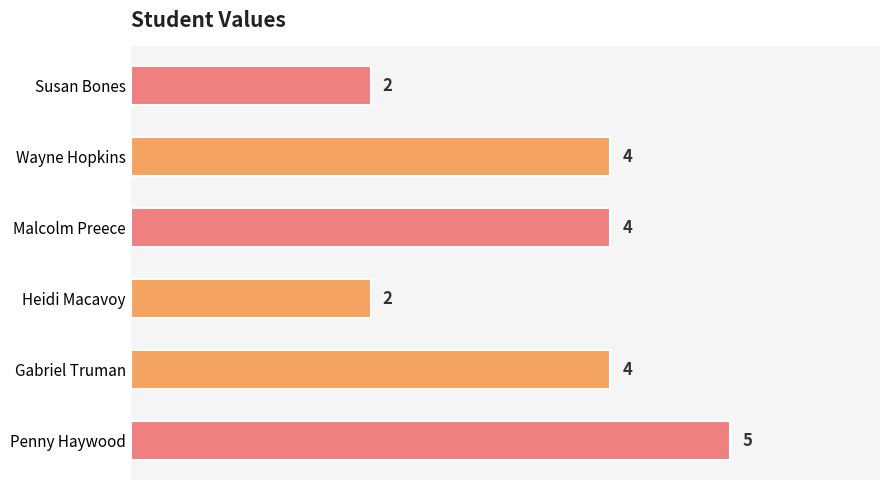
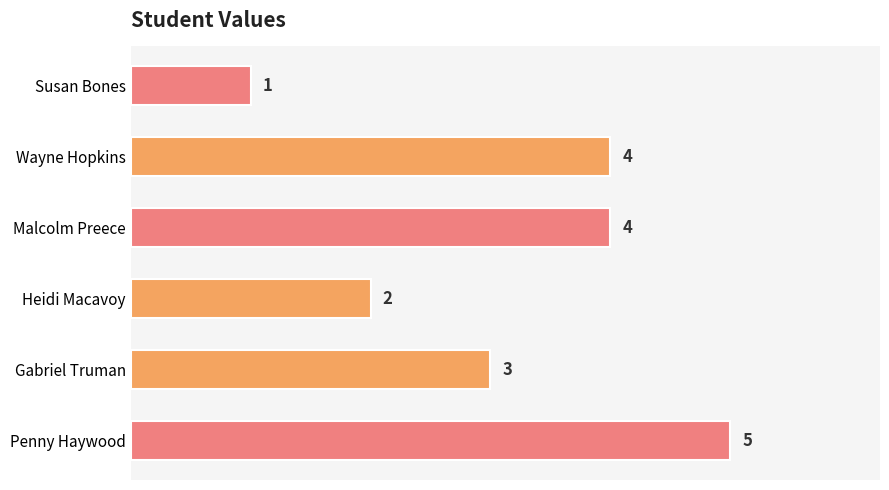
  {
-   "Susan Bones": 2,
+   "Susan Bones": 1,
    "Wayne Hopkins": 4,
    "Malcolm Preece": 4,
    "Heidi Macavoy": 2,
-   "Gabriel Truman": 4,
+   "Gabriel Truman": 3,
    "Penny Haywood": 5
  }
